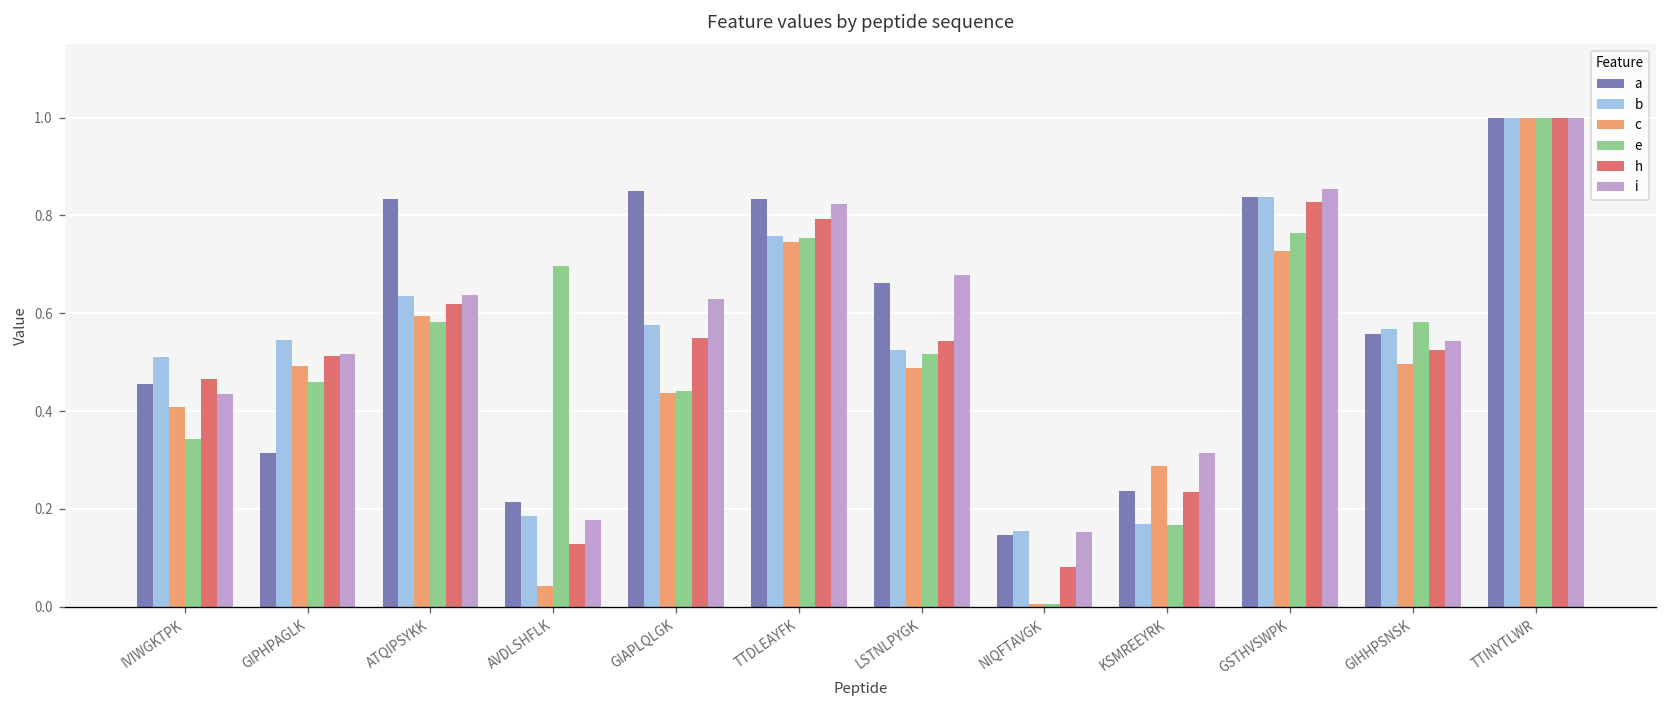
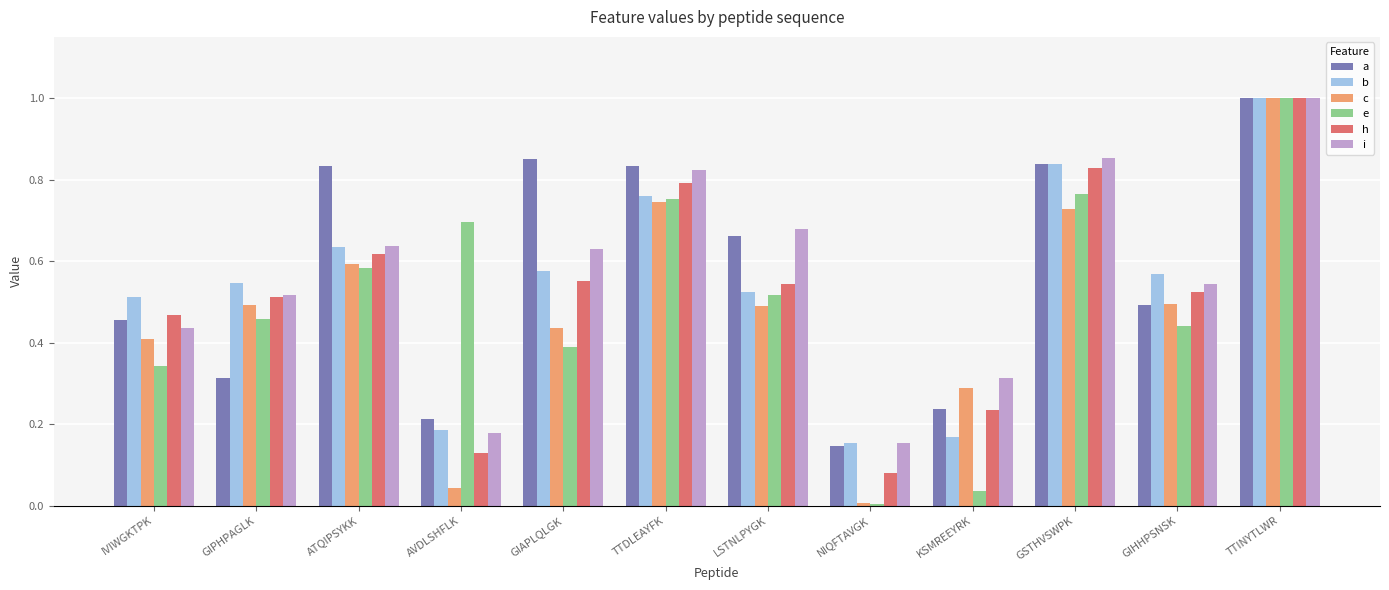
  {
    "a": {
      "IVIWGKTPK": 0.46,
      "GIPHPAGLK": 0.31,
      "ATQIPSYKK": 0.83,
      "AVDLSHFLK": 0.21,
      "GIAPLQLGK": 0.85,
      "TTDLEAYFK": 0.83,
      "LSTNLPYGK": 0.66,
      "NIQFTAVGK": 0.15,
      "KSMREEYRK": 0.24,
      "GSTHVSWPK": 0.84,
-     "GIHHPSNSK": 0.56,
+     "GIHHPSNSK": 0.49,
      "TTINYTLWR": 1.00
    },
    "e": {
      "IVIWGKTPK": 0.34,
      "GIPHPAGLK": 0.46,
      "ATQIPSYKK": 0.58,
      "AVDLSHFLK": 0.70,
-     "GIAPLQLGK": 0.44,
+     "GIAPLQLGK": 0.39,
      "TTDLEAYFK": 0.75,
      "LSTNLPYGK": 0.52,
-     "KSMREEYRK": 0.17,
+     "KSMREEYRK": 0.04,
      "GSTHVSWPK": 0.76,
-     "GIHHPSNSK": 0.58,
+     "GIHHPSNSK": 0.44,
      "TTINYTLWR": 1.00
    }
  }
